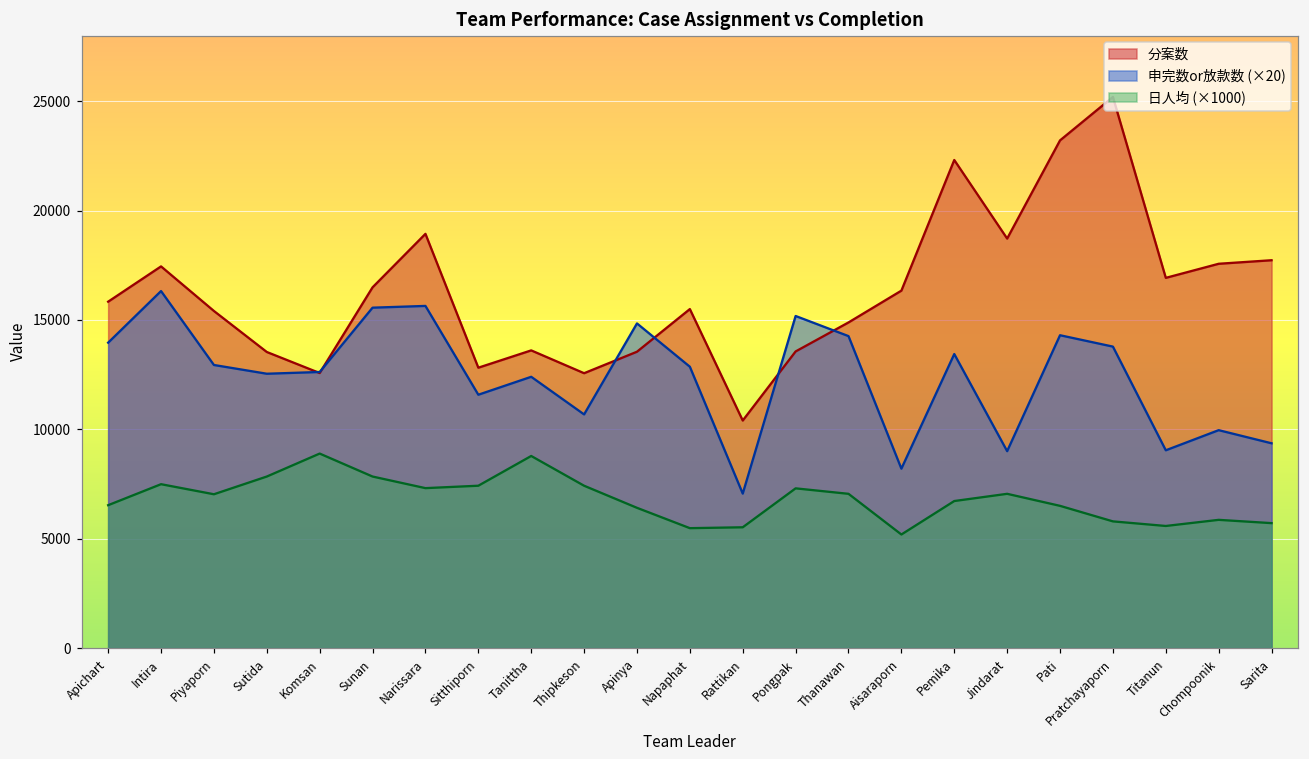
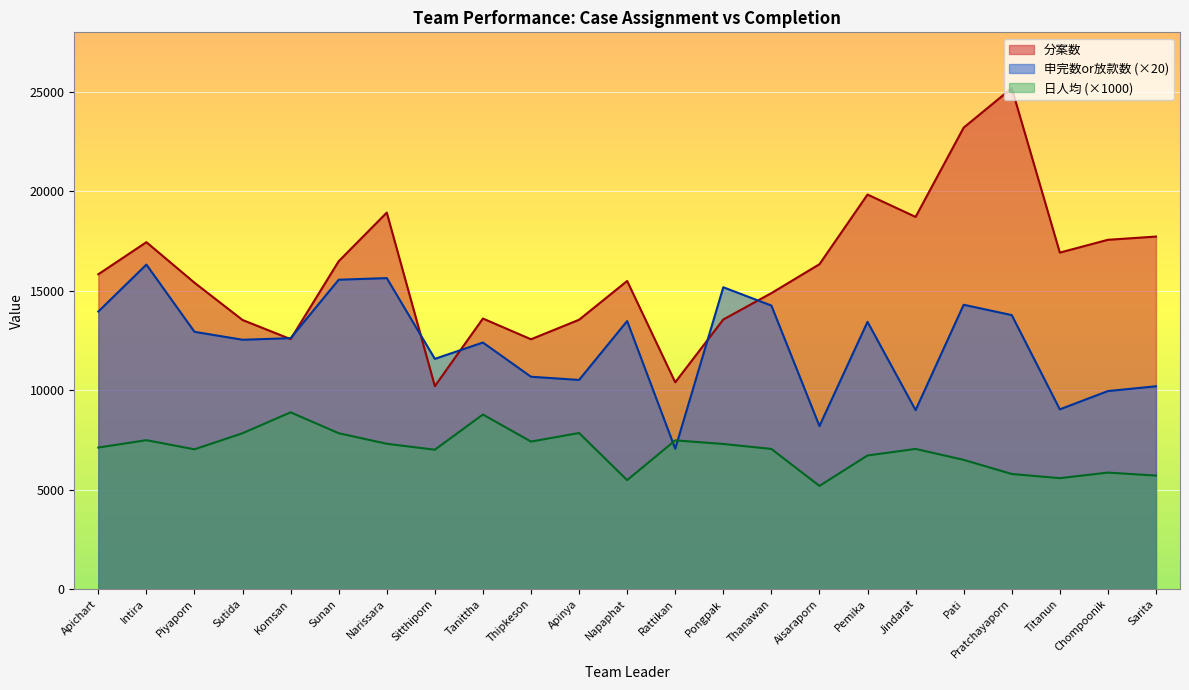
  {
    "分案数": {
      "Apichart": 15800,
      "Intira": 17400,
      "Piyaporn": 15400,
      "Sutida": 13500,
      "Sunan": 16500,
      "Narissara": 18900,
-     "Sitthiporn": 12800,
+     "Sitthiporn": 10200,
      "Tanittha": 13600,
      "Thipkeson": 12600,
      "Apinya": 13500,
      "Napaphat": 15500,
      "Rattikan": 10400,
      "Pongpak": 13600,
      "Thanawan": 14900,
      "Aisaraporn": 16300,
-     "Pemika": 22300,
+     "Pemika": 19800,
      "Jindarat": 18700,
      "Pati": 23200,
      "Titanun": 16900,
      "Chompoonik": 17600,
      "Sarita": 17700
    },
    "申完数or放款数 (×20)": {
      "Apichart": 14000,
      "Intira": 16300,
      "Piyaporn": 12900,
      "Sutida": 12500,
      "Sunan": 15600,
      "Narissara": 15600,
      "Sitthiporn": 11600,
      "Tanittha": 12400,
      "Thipkeson": 10700,
-     "Apinya": 14800,
-     "Napaphat": 12900,
+     "Apinya": 10500,
+     "Napaphat": 13500,
      "Rattikan": 7100,
      "Pongpak": 15200,
      "Thanawan": 14300,
      "Aisaraporn": 8200,
      "Pemika": 13400,
      "Jindarat": 9000,
      "Pati": 14300,
      "Pratchayaporn": 13800,
      "Titanun": 9000,
      "Chompoonik": 10000,
-     "Sarita": 9400
+     "Sarita": 10200
    },
    "日人均 (×1000)": {
-     "Apichart": 6500,
+     "Apichart": 7100,
      "Intira": 7500,
      "Piyaporn": 7000,
      "Sutida": 7800,
      "Komsan": 8900,
      "Sunan": 7800,
      "Narissara": 7300,
-     "Sitthiporn": 7400,
+     "Sitthiporn": 7000,
      "Tanittha": 8800,
      "Thipkeson": 7400,
-     "Apinya": 6400,
+     "Apinya": 7900,
      "Napaphat": 5500,
-     "Rattikan": 5500,
+     "Rattikan": 7500,
      "Pongpak": 7300,
      "Thanawan": 7100,
      "Aisaraporn": 5200,
      "Pemika": 6700,
      "Jindarat": 7100,
      "Pati": 6500,
      "Pratchayaporn": 5800,
      "Titanun": 5600,
      "Chompoonik": 5900,
      "Sarita": 5700
    }
  }
